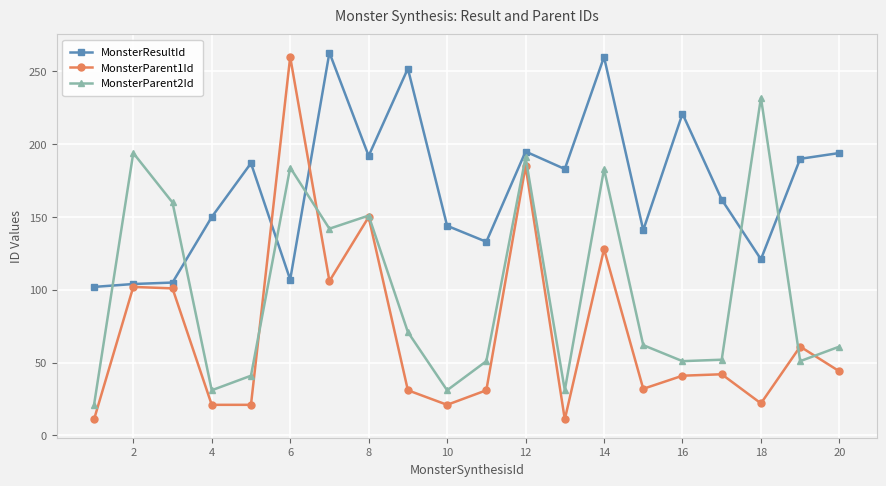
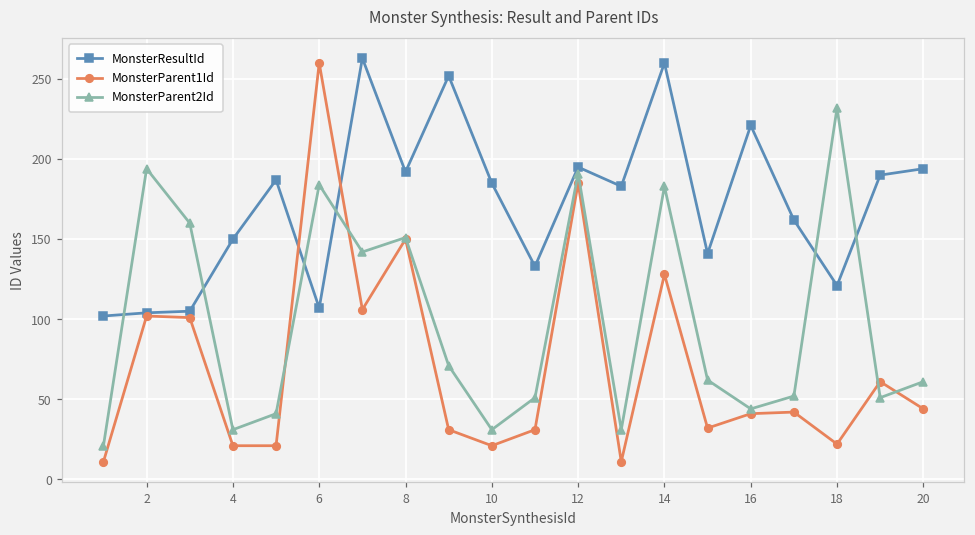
  {
    "MonsterResultId": {
      "2": 104,
      "4": 150,
      "6": 107,
      "8": 192,
-     "10": 144,
+     "10": 185,
      "12": 195,
      "14": 260,
      "16": 221,
      "18": 121,
      "20": 194
    },
    "MonsterParent1Id": {
      "2": 102,
      "4": 21,
      "6": 260,
      "10": 21,
      "12": 185,
      "14": 128,
      "16": 41,
      "18": 22,
      "20": 44
    },
    "MonsterParent2Id": {
      "2": 194,
      "4": 31,
      "6": 184,
      "10": 31,
      "12": 191,
      "14": 183,
-     "16": 51,
+     "16": 44,
      "18": 232,
      "20": 61
    }
  }
